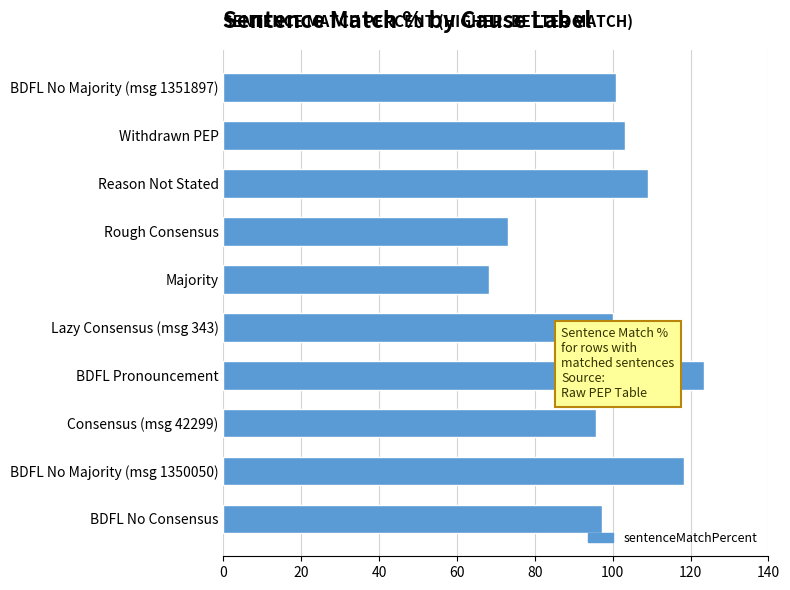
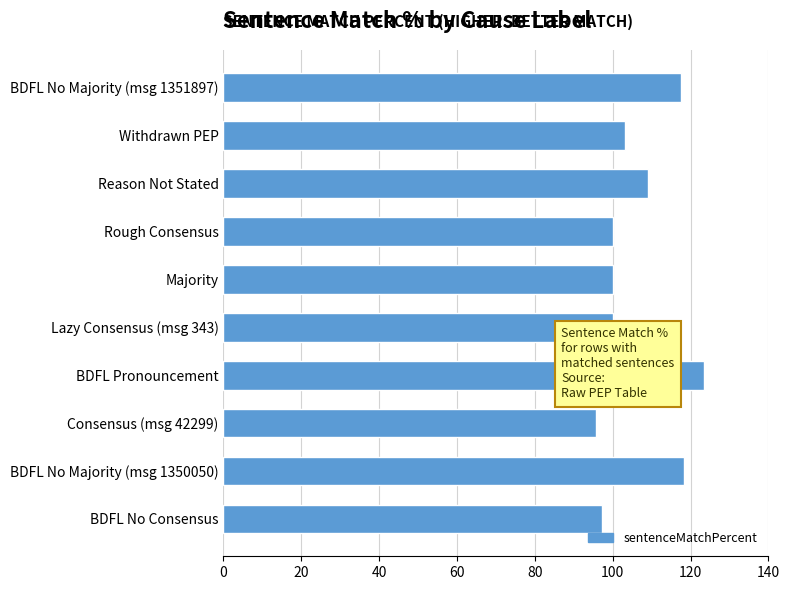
  {
-   "BDFL No Majority (msg 1351897)": 101,
+   "BDFL No Majority (msg 1351897)": 118,
    "Withdrawn PEP": 103,
    "Reason Not Stated": 109,
-   "Rough Consensus": 73,
-   "Majority": 68,
+   "Rough Consensus": 100,
+   "Majority": 100,
    "BDFL Pronouncement": 124,
    "Consensus (msg 42299)": 96,
    "BDFL No Majority (msg 1350050)": 118,
    "BDFL No Consensus": 97
  }
